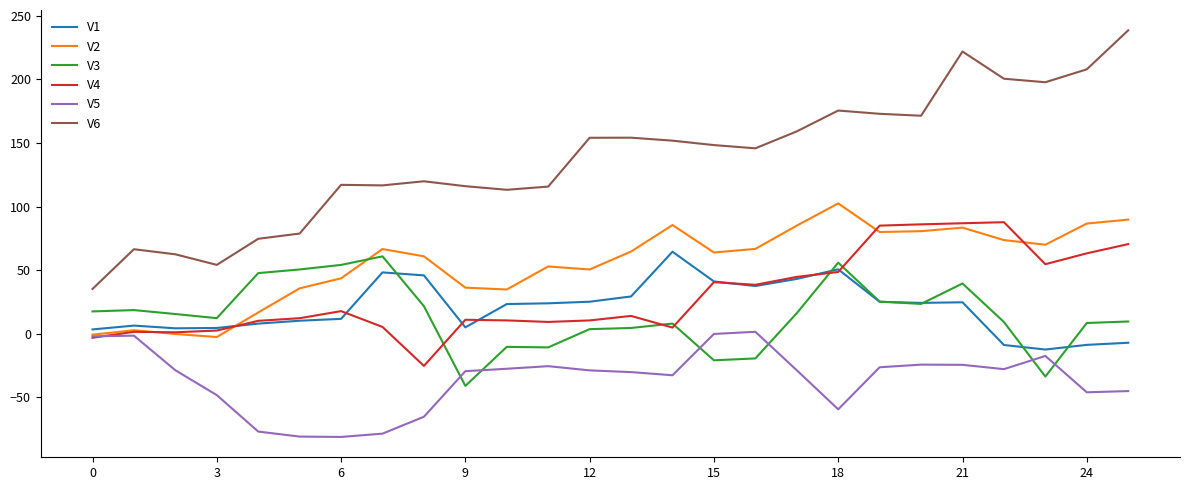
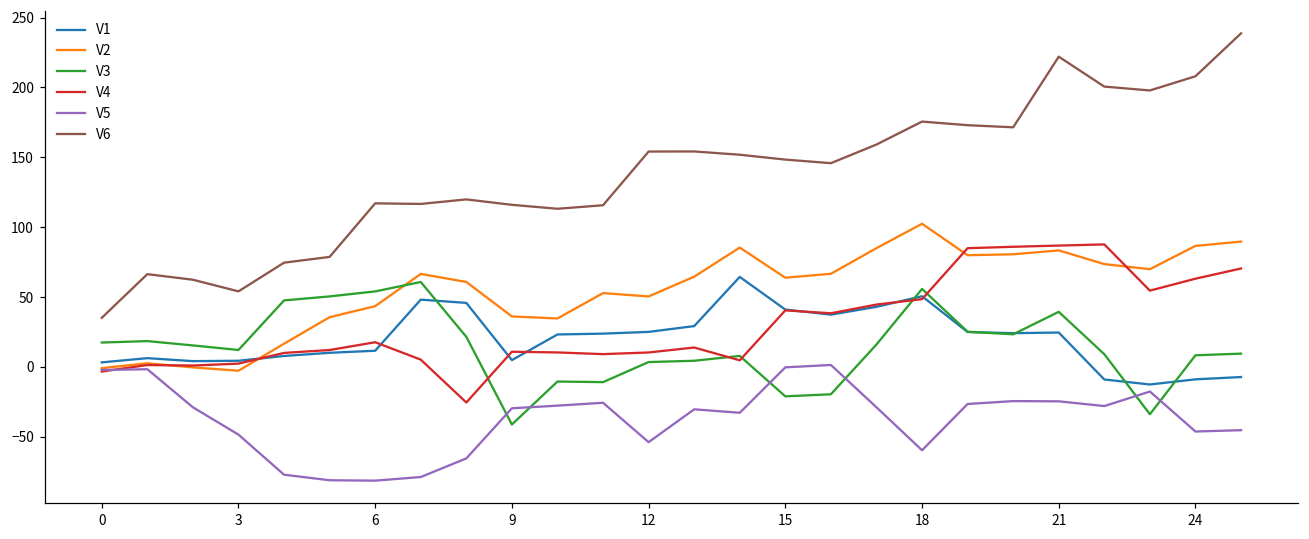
  {
    "V1": {
      "0": 3,
      "6": 12,
      "9": 5,
      "12": 25,
      "18": 51,
      "21": 25,
      "24": -9
    },
    "V2": {
      "3": -3,
      "6": 44,
      "9": 36,
      "12": 50,
      "15": 64,
      "18": 102,
      "21": 83,
      "24": 87
    },
    "V3": {
      "0": 17,
      "3": 12,
      "6": 54,
      "9": -41,
      "12": 4,
      "15": -21,
      "18": 56,
      "21": 39,
      "24": 8
    },
    "V4": {
      "6": 18,
      "9": 11,
      "12": 10,
      "18": 49,
      "21": 87,
      "24": 63
    },
    "V5": {
      "3": -48,
      "6": -81,
      "9": -30,
-     "12": -29,
+     "12": -54,
      "15": 0,
      "18": -60,
      "21": -25,
      "24": -46
    },
    "V6": {
      "0": 35,
      "3": 54,
      "6": 117,
      "9": 116,
      "12": 154,
      "15": 148,
      "18": 176,
      "21": 222,
      "24": 208
    }
  }
